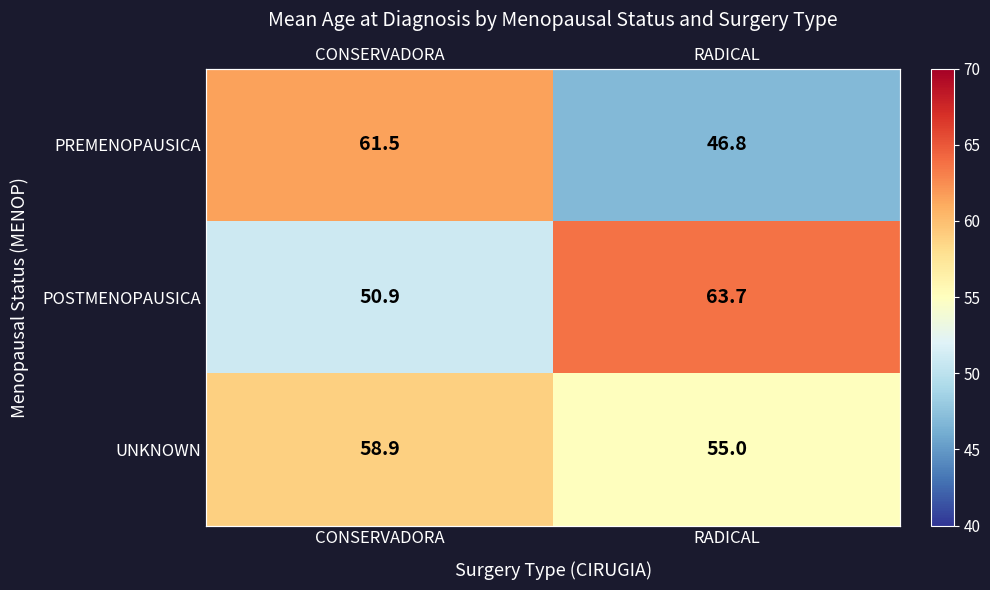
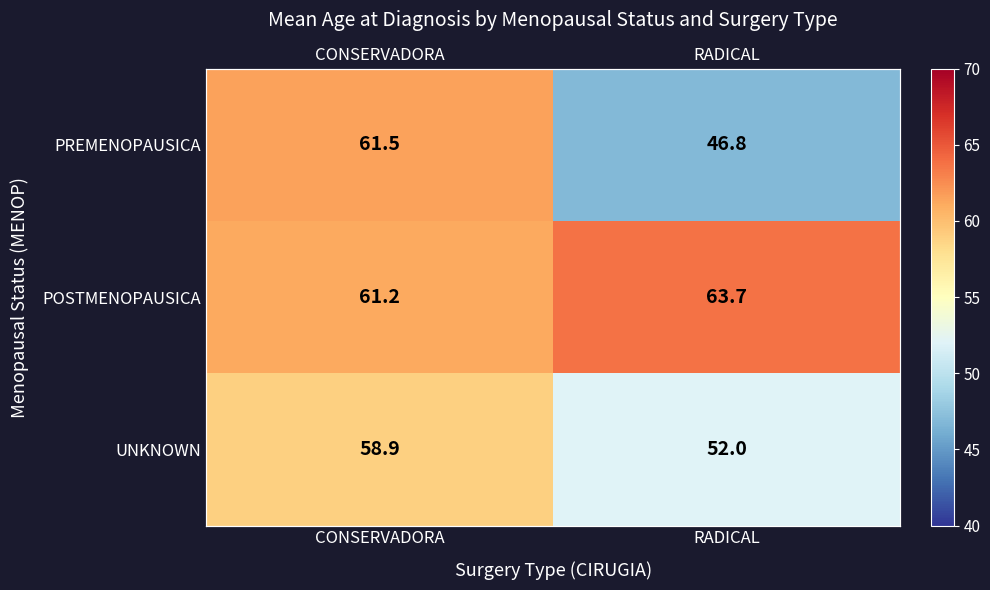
  {
    "PREMENOPAUSICA": {
      "CONSERVADORA": 61.5,
      "RADICAL": 46.8
    },
    "POSTMENOPAUSICA": {
-     "CONSERVADORA": 50.9,
+     "CONSERVADORA": 61.2,
      "RADICAL": 63.7
    },
    "UNKNOWN": {
      "CONSERVADORA": 58.9,
-     "RADICAL": 55.0
+     "RADICAL": 52.0
    }
  }
